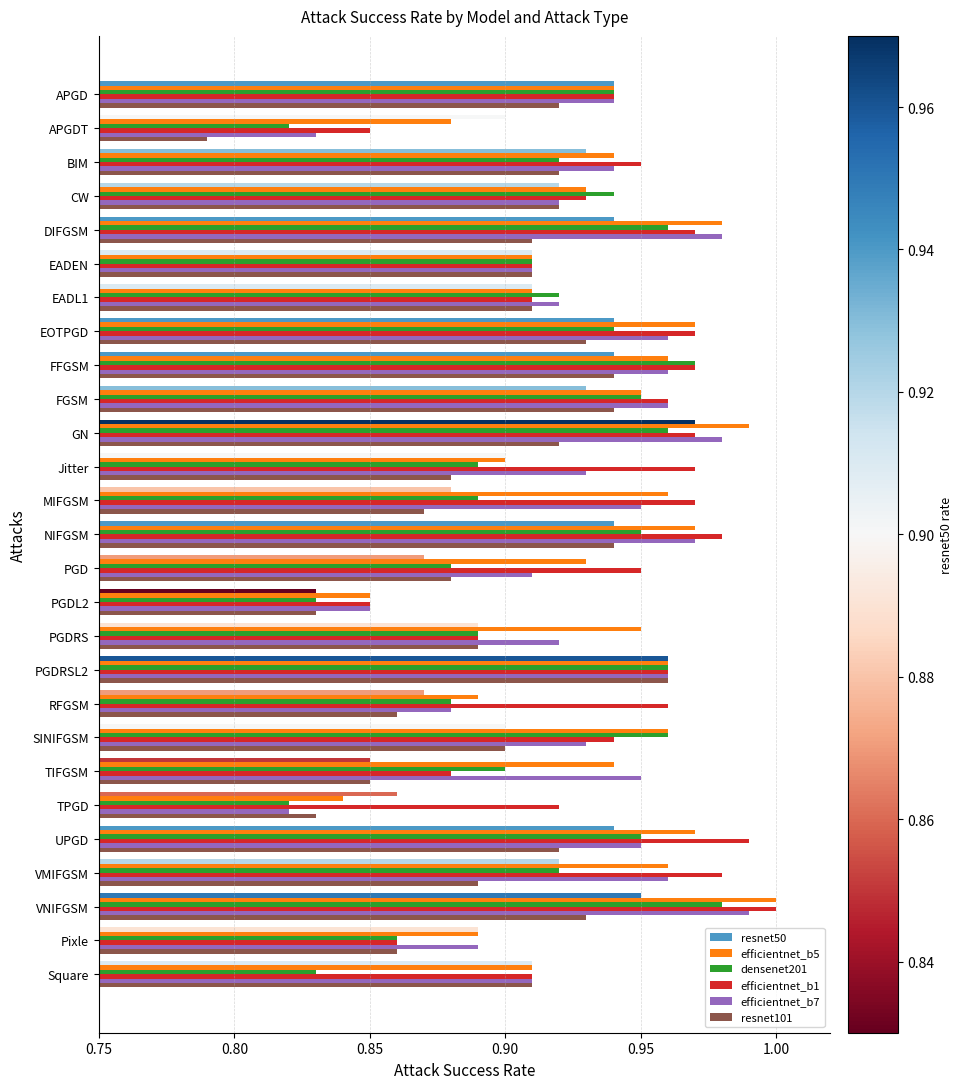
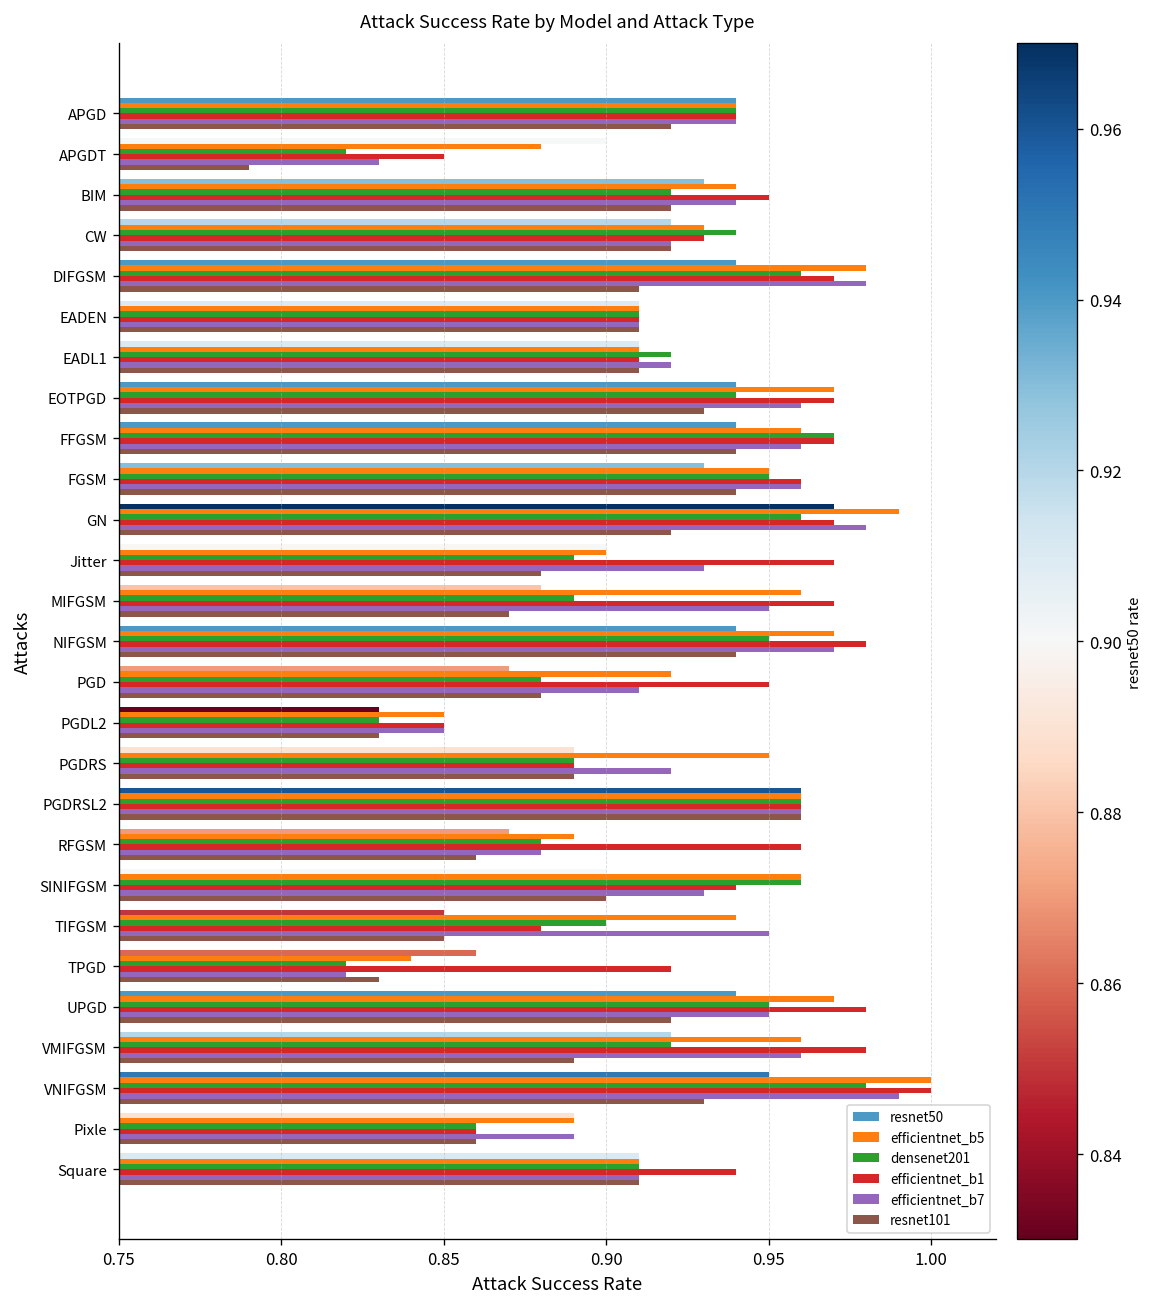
  {
    "resnet50": {
      "APGD": 0.94,
      "APGDT": 0.90,
      "BIM": 0.93,
      "CW": 0.92,
      "DIFGSM": 0.94,
      "EADEN": 0.91,
      "EADL1": 0.91,
      "EOTPGD": 0.94,
      "FFGSM": 0.94,
      "FGSM": 0.93,
      "GN": 0.97,
      "Jitter": 0.90,
      "MIFGSM": 0.88,
      "NIFGSM": 0.94,
      "PGD": 0.87,
      "PGDL2": 0.83,
      "PGDRS": 0.89,
      "PGDRSL2": 0.96,
      "RFGSM": 0.87,
      "SINIFGSM": 0.90,
      "TIFGSM": 0.85,
      "TPGD": 0.86,
      "UPGD": 0.94,
      "VMIFGSM": 0.92,
      "VNIFGSM": 0.95,
      "Pixle": 0.89,
      "Square": 0.91
    },
    "efficientnet_b5": {
      "APGD": 0.94,
      "APGDT": 0.88,
      "BIM": 0.94,
      "CW": 0.93,
      "DIFGSM": 0.98,
      "EADEN": 0.91,
      "EADL1": 0.91,
      "EOTPGD": 0.97,
      "FFGSM": 0.96,
      "FGSM": 0.95,
      "GN": 0.99,
      "Jitter": 0.90,
      "MIFGSM": 0.96,
      "NIFGSM": 0.97,
-     "PGD": 0.93,
+     "PGD": 0.92,
      "PGDL2": 0.85,
      "PGDRS": 0.95,
      "PGDRSL2": 0.96,
      "RFGSM": 0.89,
      "SINIFGSM": 0.96,
      "TIFGSM": 0.94,
      "TPGD": 0.84,
      "UPGD": 0.97,
      "VMIFGSM": 0.96,
      "VNIFGSM": 1.00,
      "Pixle": 0.89,
      "Square": 0.91
    },
    "densenet201": {
      "APGD": 0.94,
      "APGDT": 0.82,
      "BIM": 0.92,
      "CW": 0.94,
      "DIFGSM": 0.96,
      "EADEN": 0.91,
      "EADL1": 0.92,
      "EOTPGD": 0.94,
      "FFGSM": 0.97,
      "FGSM": 0.95,
      "GN": 0.96,
      "Jitter": 0.89,
      "MIFGSM": 0.89,
      "NIFGSM": 0.95,
      "PGD": 0.88,
      "PGDL2": 0.83,
      "PGDRS": 0.89,
      "PGDRSL2": 0.96,
      "RFGSM": 0.88,
      "SINIFGSM": 0.96,
      "TIFGSM": 0.90,
      "TPGD": 0.82,
      "UPGD": 0.95,
      "VMIFGSM": 0.92,
      "VNIFGSM": 0.98,
      "Pixle": 0.86,
-     "Square": 0.83
+     "Square": 0.91
    },
    "efficientnet_b1": {
      "APGD": 0.94,
      "APGDT": 0.85,
      "BIM": 0.95,
      "CW": 0.93,
      "DIFGSM": 0.97,
      "EADEN": 0.91,
      "EADL1": 0.91,
      "EOTPGD": 0.97,
      "FFGSM": 0.97,
      "FGSM": 0.96,
      "GN": 0.97,
      "Jitter": 0.97,
      "MIFGSM": 0.97,
      "NIFGSM": 0.98,
      "PGD": 0.95,
      "PGDL2": 0.85,
      "PGDRS": 0.89,
      "PGDRSL2": 0.96,
      "RFGSM": 0.96,
      "SINIFGSM": 0.94,
      "TIFGSM": 0.88,
      "TPGD": 0.92,
-     "UPGD": 0.99,
+     "UPGD": 0.98,
      "VMIFGSM": 0.98,
      "VNIFGSM": 1.00,
      "Pixle": 0.86,
-     "Square": 0.91
+     "Square": 0.94
    },
    "efficientnet_b7": {
      "APGD": 0.94,
      "APGDT": 0.83,
      "BIM": 0.94,
      "CW": 0.92,
      "DIFGSM": 0.98,
      "EADEN": 0.91,
      "EADL1": 0.92,
      "EOTPGD": 0.96,
      "FFGSM": 0.96,
      "FGSM": 0.96,
      "GN": 0.98,
      "Jitter": 0.93,
      "MIFGSM": 0.95,
      "NIFGSM": 0.97,
      "PGD": 0.91,
      "PGDL2": 0.85,
      "PGDRS": 0.92,
      "PGDRSL2": 0.96,
      "RFGSM": 0.88,
      "SINIFGSM": 0.93,
      "TIFGSM": 0.95,
      "TPGD": 0.82,
      "UPGD": 0.95,
      "VMIFGSM": 0.96,
      "VNIFGSM": 0.99,
      "Pixle": 0.89,
      "Square": 0.91
    },
    "resnet101": {
      "APGD": 0.92,
      "APGDT": 0.79,
      "BIM": 0.92,
      "CW": 0.92,
      "DIFGSM": 0.91,
      "EADEN": 0.91,
      "EADL1": 0.91,
      "EOTPGD": 0.93,
      "FFGSM": 0.94,
      "FGSM": 0.94,
      "GN": 0.92,
      "Jitter": 0.88,
      "MIFGSM": 0.87,
      "NIFGSM": 0.94,
      "PGD": 0.88,
      "PGDL2": 0.83,
      "PGDRS": 0.89,
      "PGDRSL2": 0.96,
      "RFGSM": 0.86,
      "SINIFGSM": 0.90,
      "TIFGSM": 0.85,
      "TPGD": 0.83,
      "UPGD": 0.92,
      "VMIFGSM": 0.89,
      "VNIFGSM": 0.93,
      "Pixle": 0.86,
      "Square": 0.91
    }
  }
